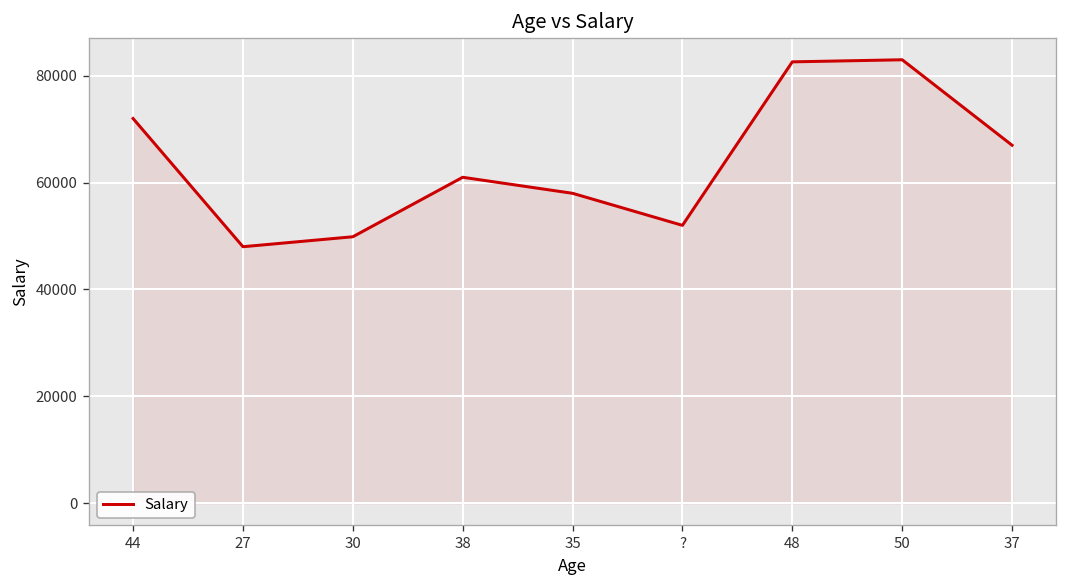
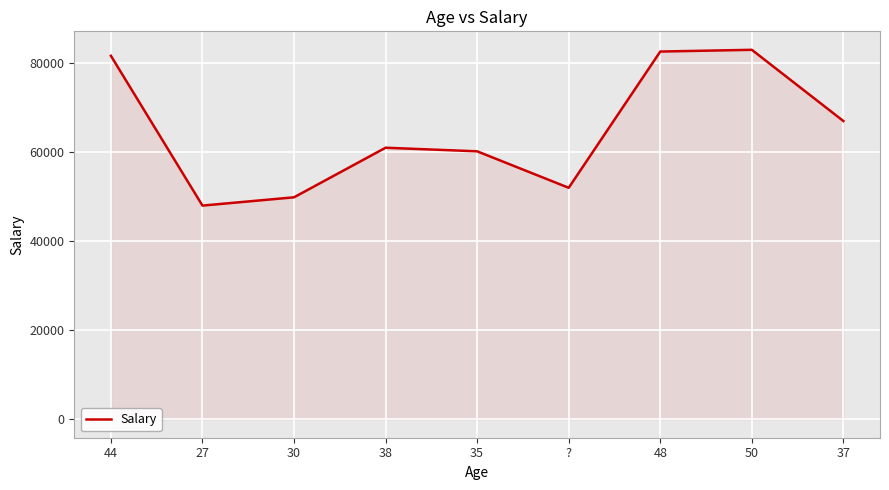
  {
-   "44": 72000,
+   "44": 82000,
    "27": 48000,
    "30": 50000,
    "38": 61000,
-   "35": 58000,
+   "35": 60000,
    "?": 52000,
    "48": 83000,
    "50": 83000,
    "37": 67000
  }
